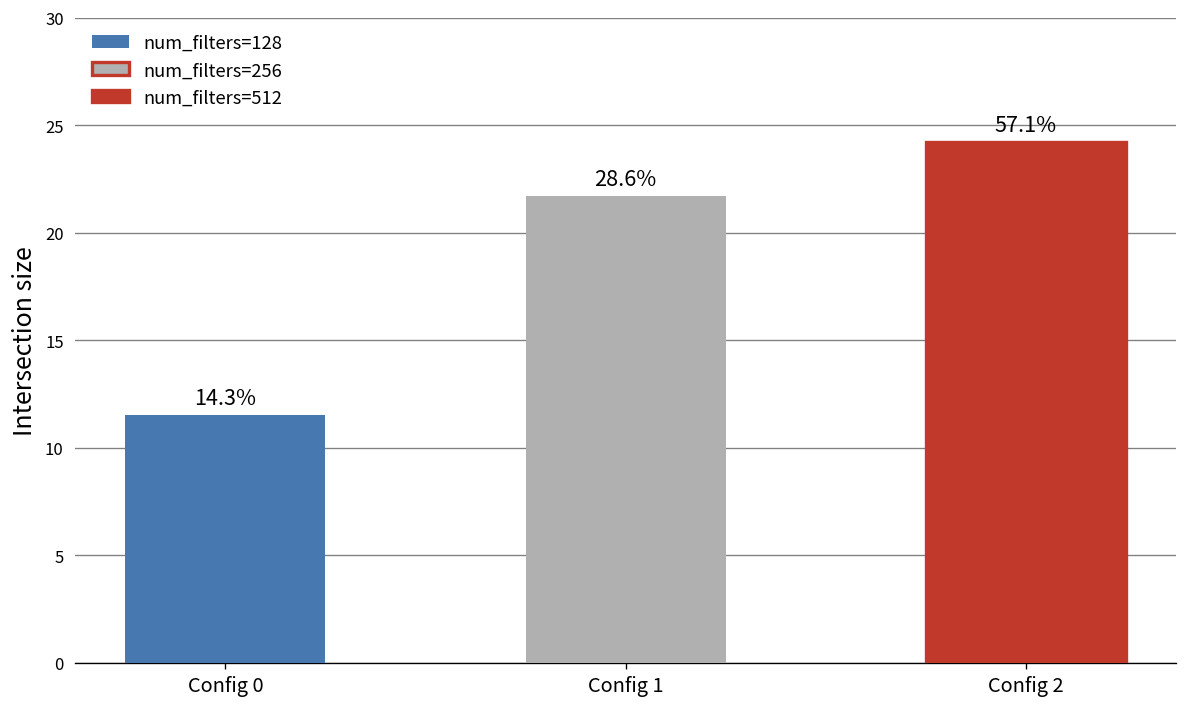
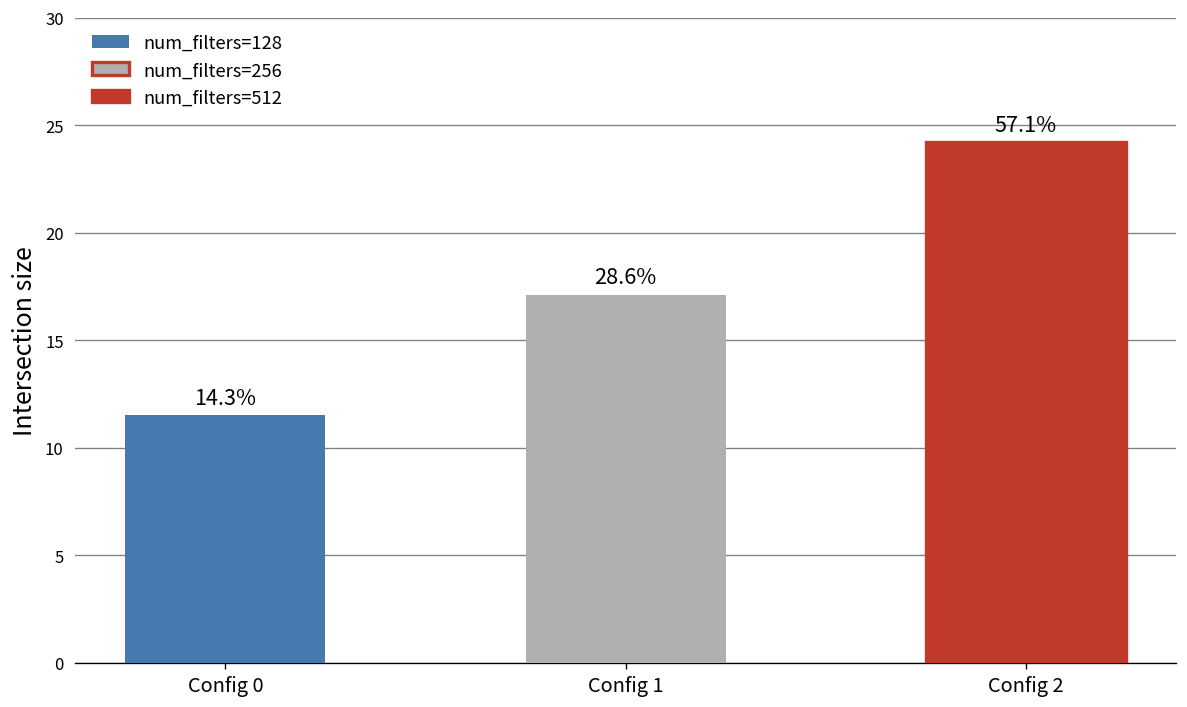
  {
-   "Config 1": 21.7
+   "Config 1": 17.1
  }
